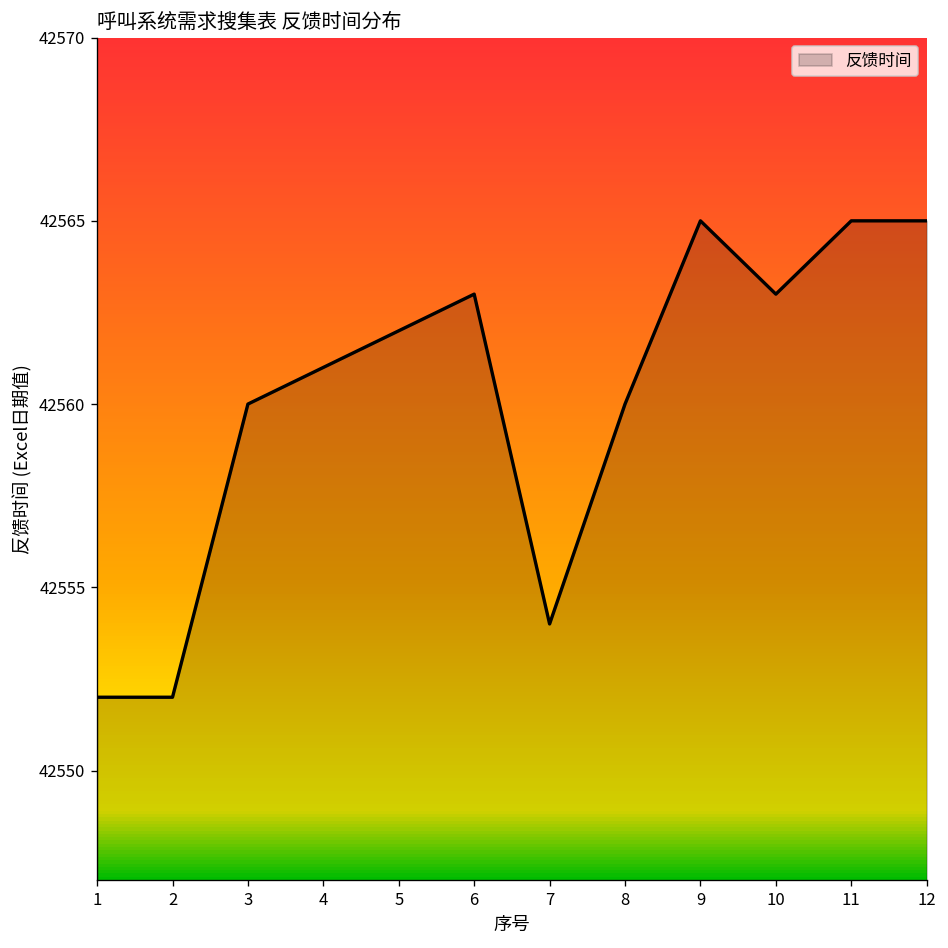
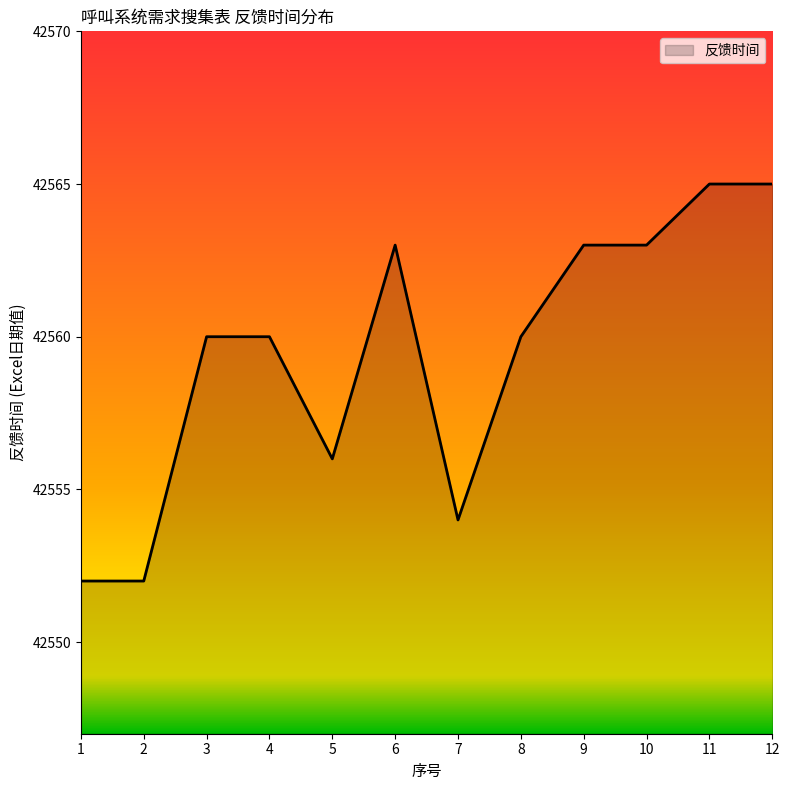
  {
    "1": 42552,
    "2": 42552,
    "3": 42560,
-   "4": 42561,
-   "5": 42562,
+   "4": 42560,
+   "5": 42556,
    "6": 42563,
    "7": 42554,
    "8": 42560,
-   "9": 42565,
+   "9": 42563,
    "10": 42563,
    "11": 42565,
    "12": 42565
  }
